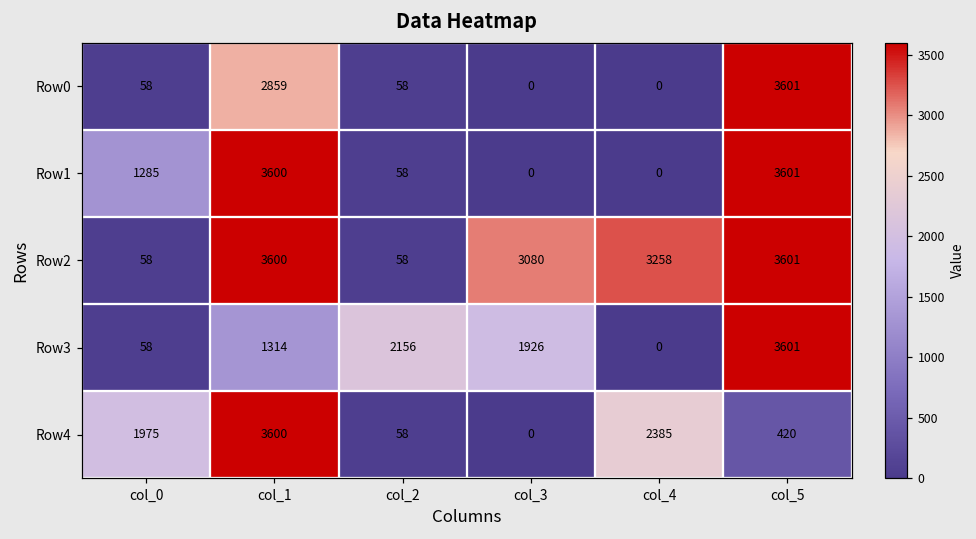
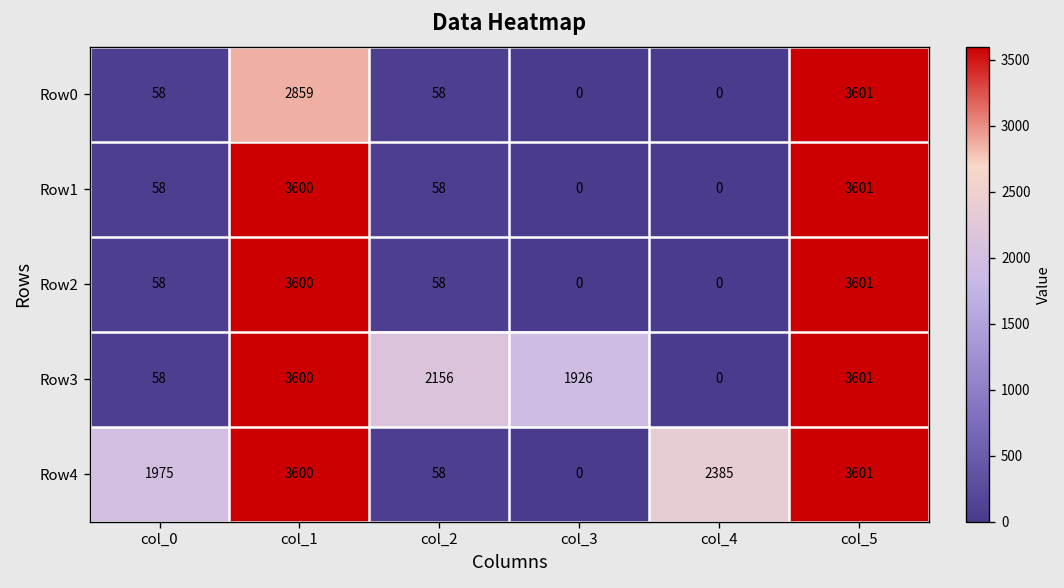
  {
    "Row0": {
      "col_0": 58,
      "col_1": 2859,
      "col_2": 58,
      "col_3": 0,
      "col_4": 0,
      "col_5": 3601
    },
    "Row1": {
-     "col_0": 1285,
+     "col_0": 58,
      "col_1": 3600,
      "col_2": 58,
      "col_3": 0,
      "col_4": 0,
      "col_5": 3601
    },
    "Row2": {
      "col_0": 58,
      "col_1": 3600,
      "col_2": 58,
-     "col_3": 3080,
-     "col_4": 3258,
+     "col_3": 0,
+     "col_4": 0,
      "col_5": 3601
    },
    "Row3": {
      "col_0": 58,
-     "col_1": 1314,
+     "col_1": 3600,
      "col_2": 2156,
      "col_3": 1926,
      "col_4": 0,
      "col_5": 3601
    },
    "Row4": {
      "col_0": 1975,
      "col_1": 3600,
      "col_2": 58,
      "col_3": 0,
      "col_4": 2385,
-     "col_5": 420
+     "col_5": 3601
    }
  }
